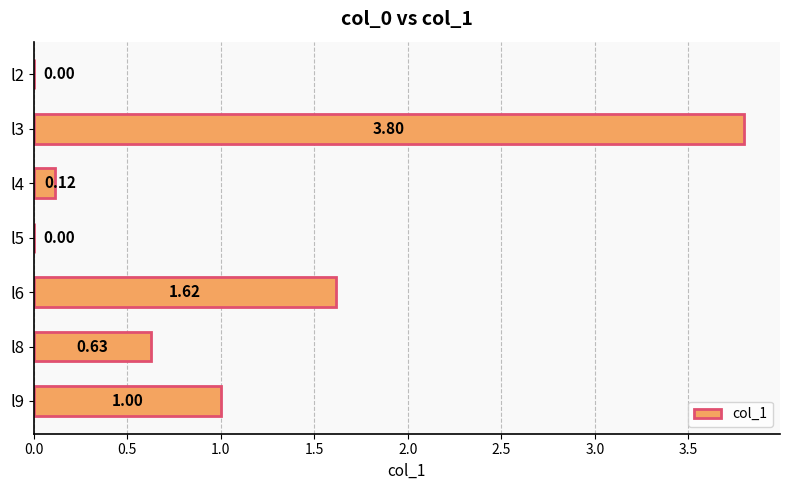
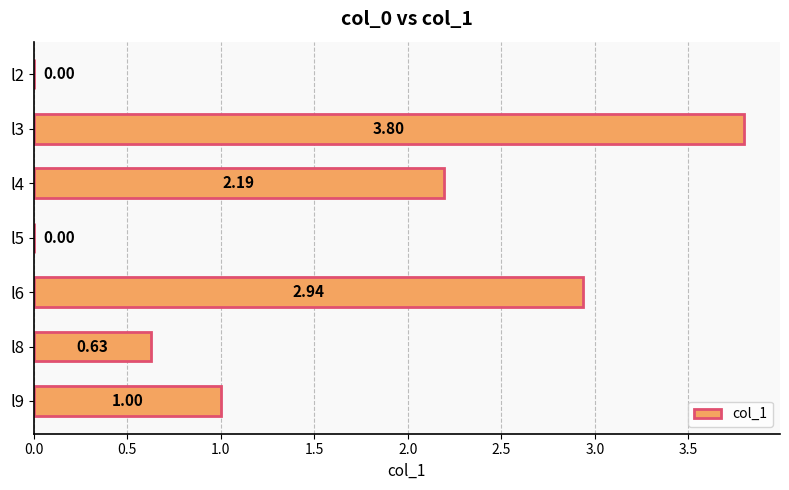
  {
    "l2": 0.00,
    "l3": 3.80,
-   "l4": 0.12,
+   "l4": 2.19,
    "l5": 0.00,
-   "l6": 1.62,
+   "l6": 2.94,
    "l8": 0.63,
    "l9": 1.00
  }
